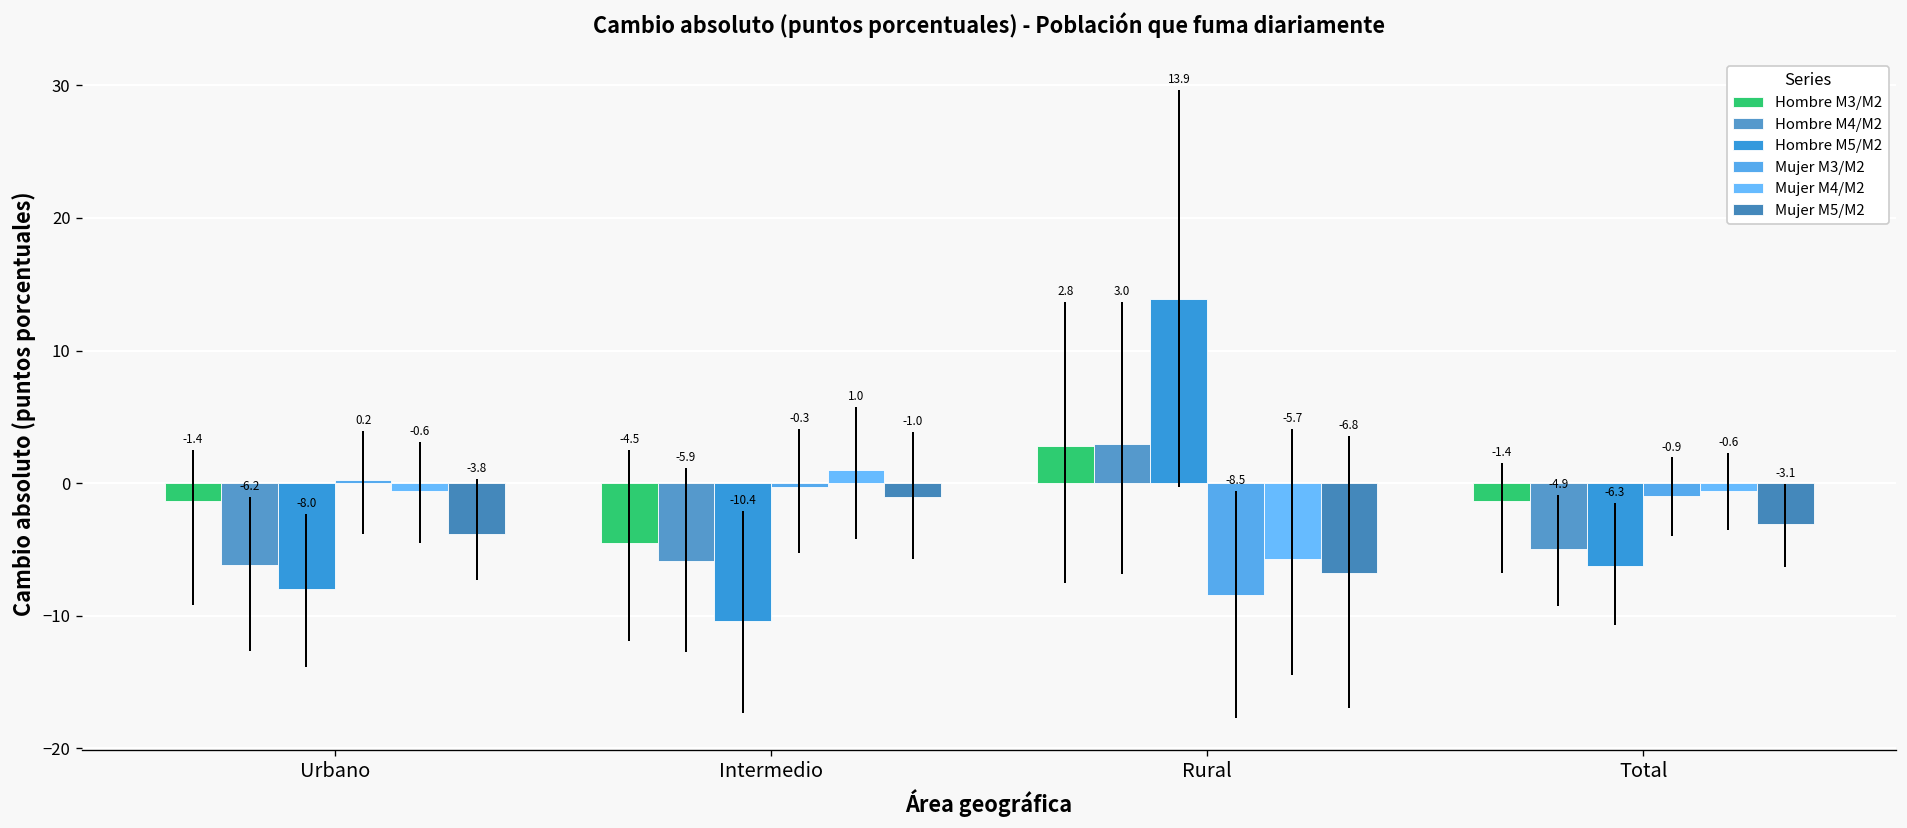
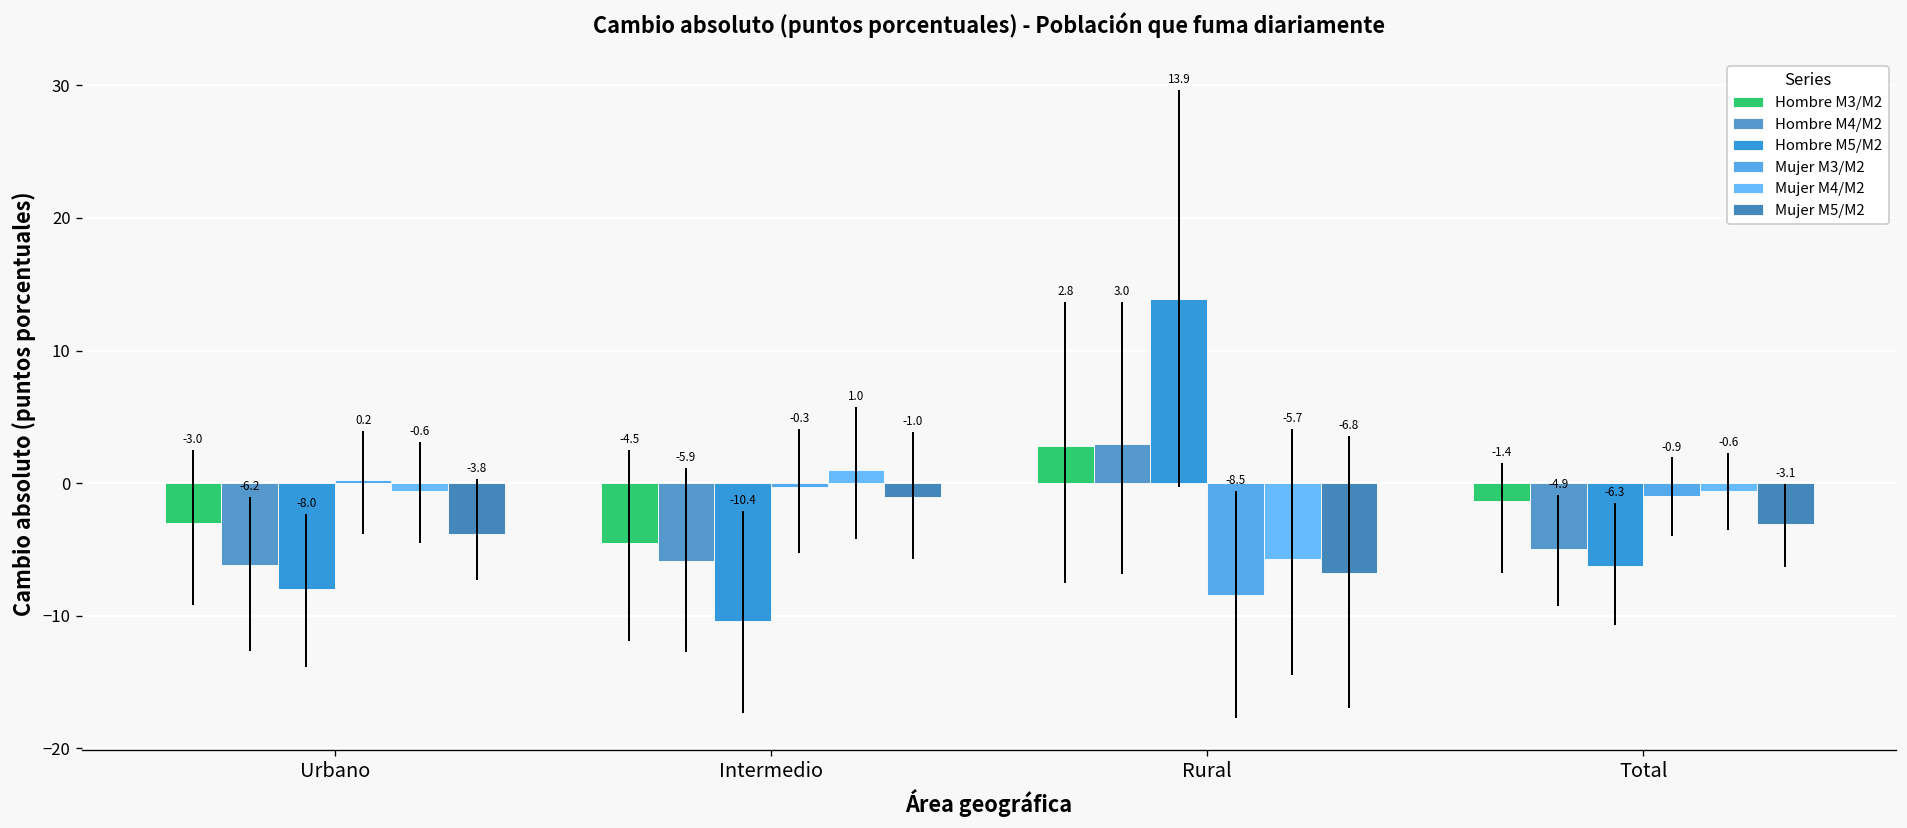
  {
    "Hombre M3/M2": {
-     "Urbano": -1.4
+     "Urbano": -3.0
    }
  }
